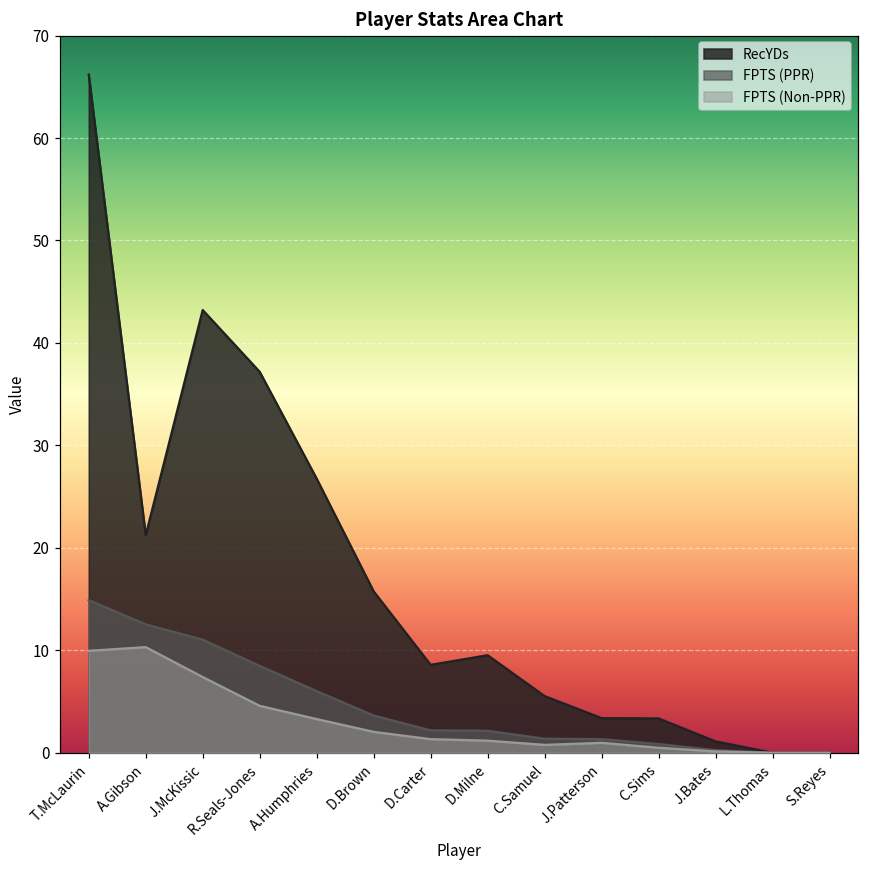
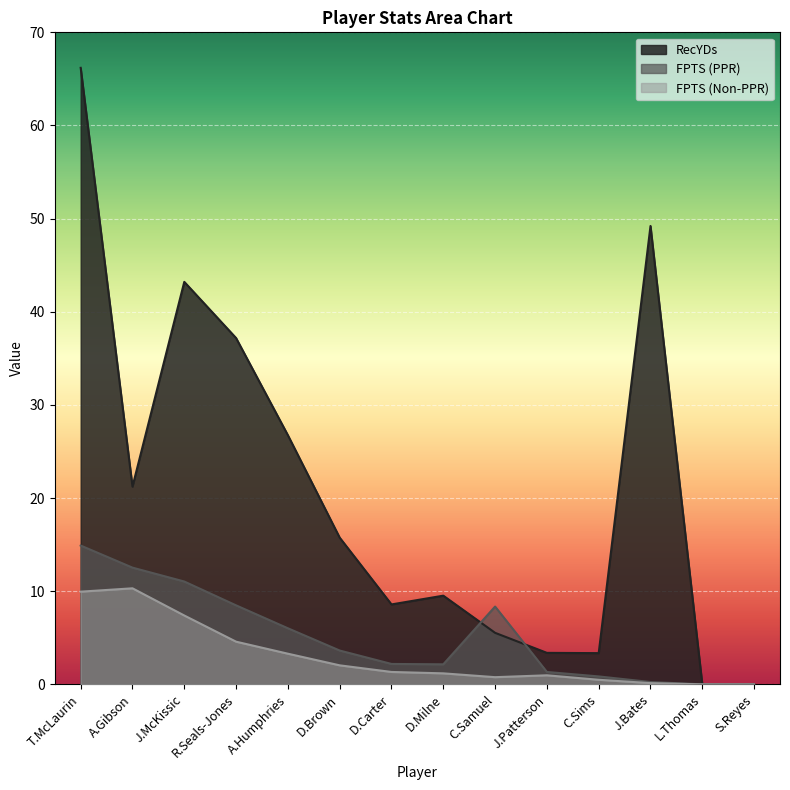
  {
    "RecYDs": {
      "T.McLaurin": 66,
      "A.Gibson": 21,
      "J.McKissic": 43,
      "R.Seals-Jones": 37,
      "A.Humphries": 27,
      "D.Brown": 16,
      "D.Carter": 9,
      "D.Milne": 10,
      "C.Samuel": 6,
      "J.Patterson": 3,
      "C.Sims": 3,
-     "J.Bates": 1
+     "J.Bates": 49
    },
    "FPTS (PPR)": {
      "T.McLaurin": 15,
      "A.Gibson": 13,
      "J.McKissic": 11,
      "R.Seals-Jones": 8,
      "A.Humphries": 6,
      "D.Brown": 4,
      "D.Carter": 2,
      "D.Milne": 2,
-     "C.Samuel": 1,
+     "C.Samuel": 8,
      "J.Patterson": 1,
      "C.Sims": 1
    },
    "FPTS (Non-PPR)": {
      "T.McLaurin": 10,
      "A.Gibson": 10,
      "J.McKissic": 7,
      "R.Seals-Jones": 5,
      "A.Humphries": 3,
      "D.Brown": 2,
      "D.Carter": 1,
      "D.Milne": 1,
      "C.Samuel": 1,
      "J.Patterson": 1,
      "C.Sims": 0
    }
  }
